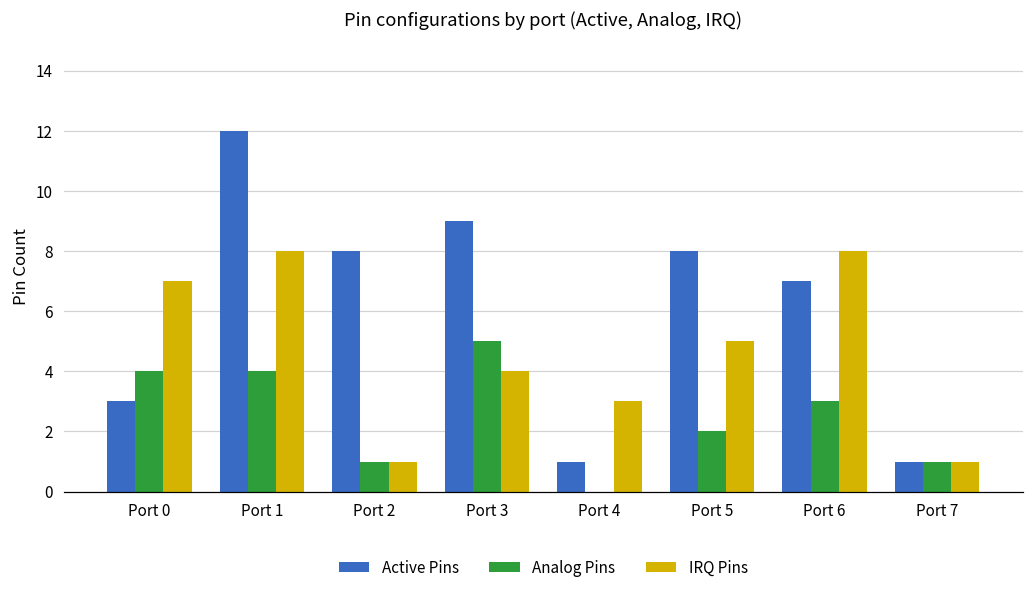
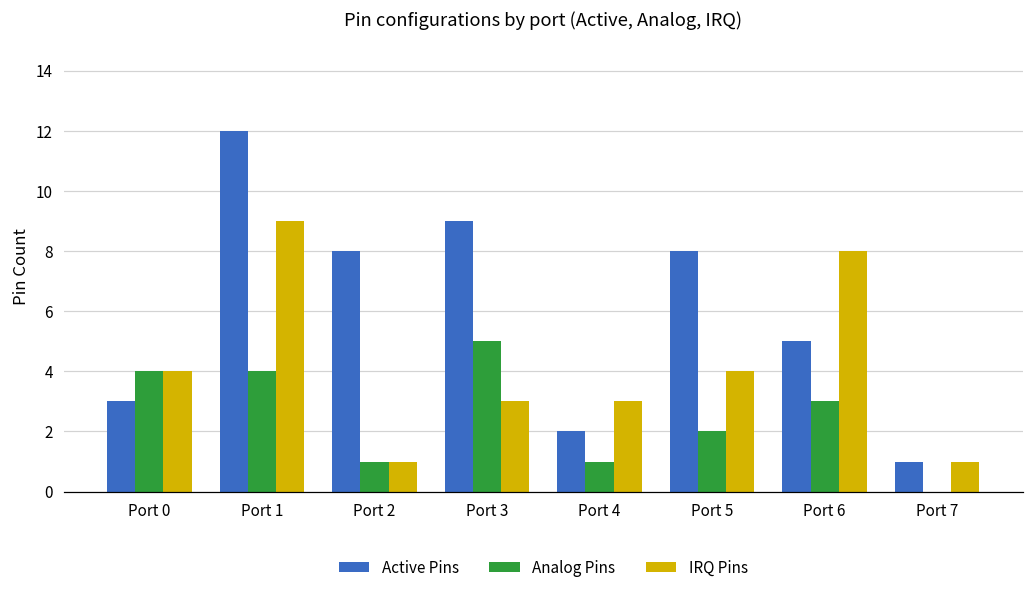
  {
    "Active Pins": {
      "Port 0": 3,
      "Port 1": 12,
      "Port 2": 8,
      "Port 3": 9,
-     "Port 4": 1,
+     "Port 4": 2,
      "Port 5": 8,
-     "Port 6": 7,
+     "Port 6": 5,
      "Port 7": 1
    },
    "Analog Pins": {
      "Port 0": 4,
      "Port 1": 4,
      "Port 2": 1,
      "Port 3": 5,
-     "Port 4": 0,
+     "Port 4": 1,
      "Port 5": 2,
      "Port 6": 3,
-     "Port 7": 1
+     "Port 7": 0
    },
    "IRQ Pins": {
-     "Port 0": 7,
-     "Port 1": 8,
+     "Port 0": 4,
+     "Port 1": 9,
      "Port 2": 1,
-     "Port 3": 4,
+     "Port 3": 3,
      "Port 4": 3,
-     "Port 5": 5,
+     "Port 5": 4,
      "Port 6": 8,
      "Port 7": 1
    }
  }
